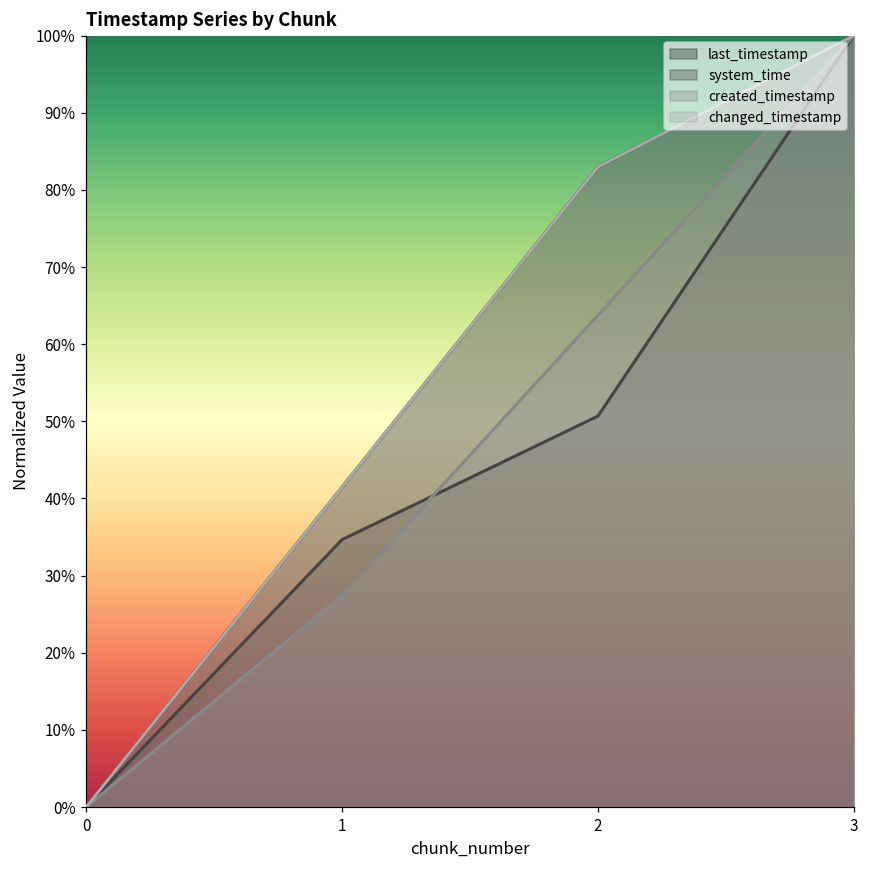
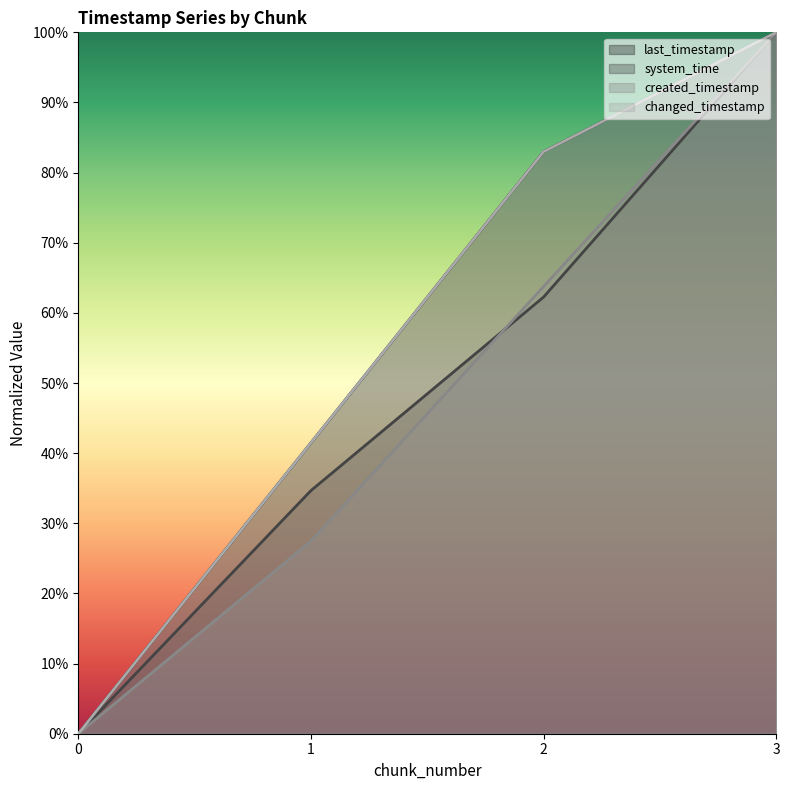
  {
    "system_time": {
      "1": "35%",
-     "2": "51%"
+     "2": "62%"
    }
  }
